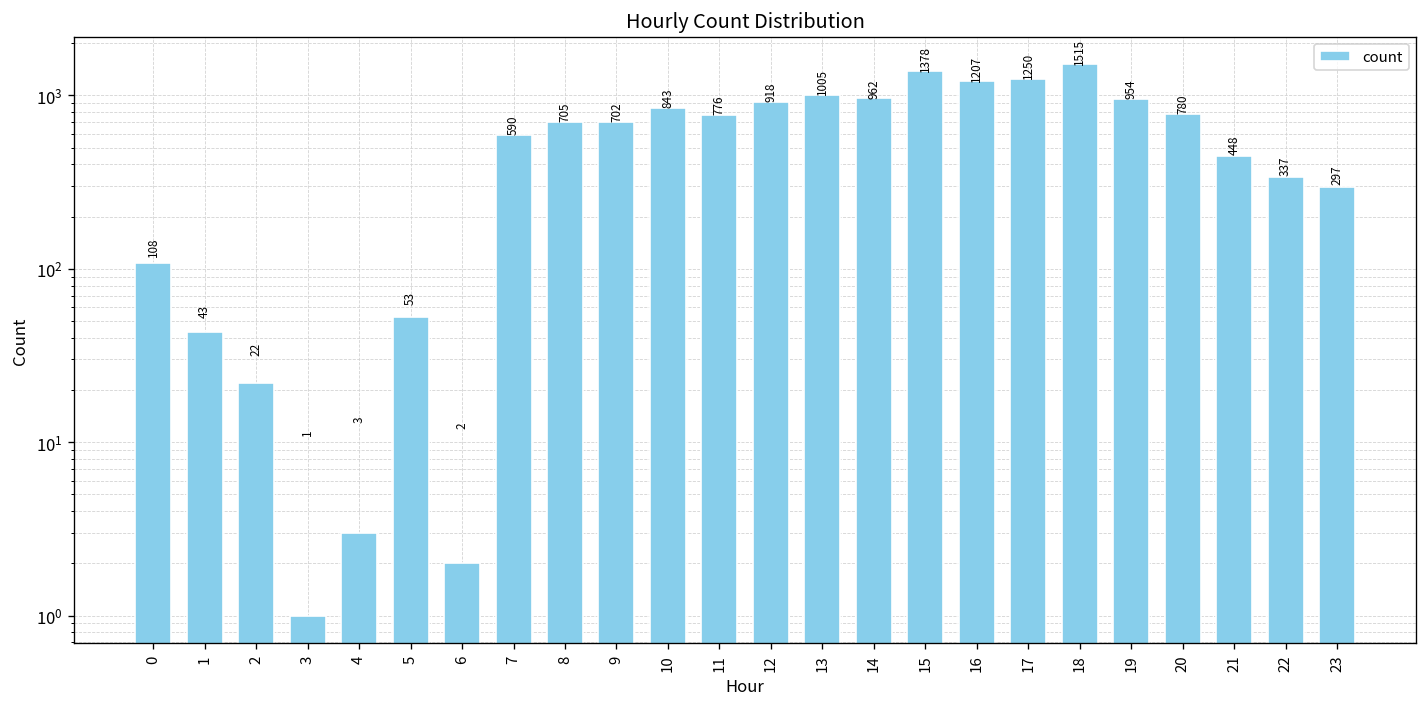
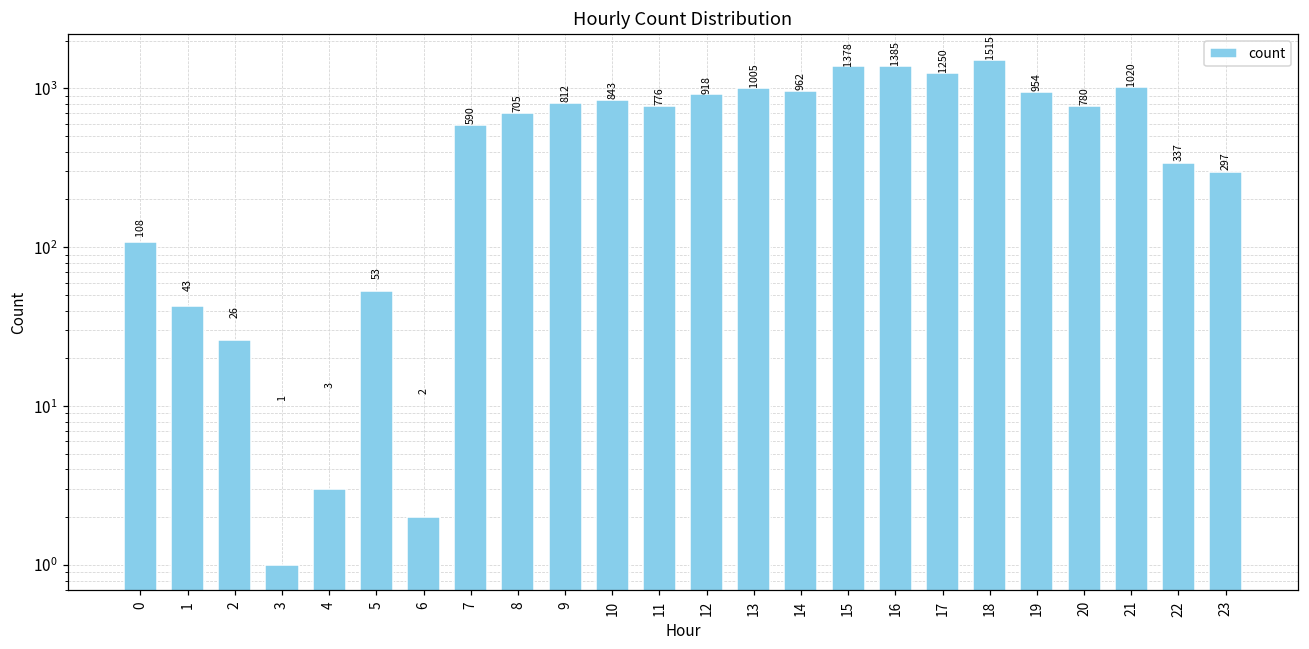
  {
    "0": 108,
    "1": 43,
-   "2": 22,
+   "2": 26,
    "5": 53,
    "7": 590,
    "8": 705,
-   "9": 702,
+   "9": 812,
    "10": 843,
    "11": 776,
    "12": 918,
    "13": 1005,
    "14": 962,
    "15": 1378,
-   "16": 1207,
+   "16": 1385,
    "17": 1250,
    "18": 1515,
    "19": 954,
    "20": 780,
-   "21": 448,
+   "21": 1020,
    "22": 337,
    "23": 297
  }
